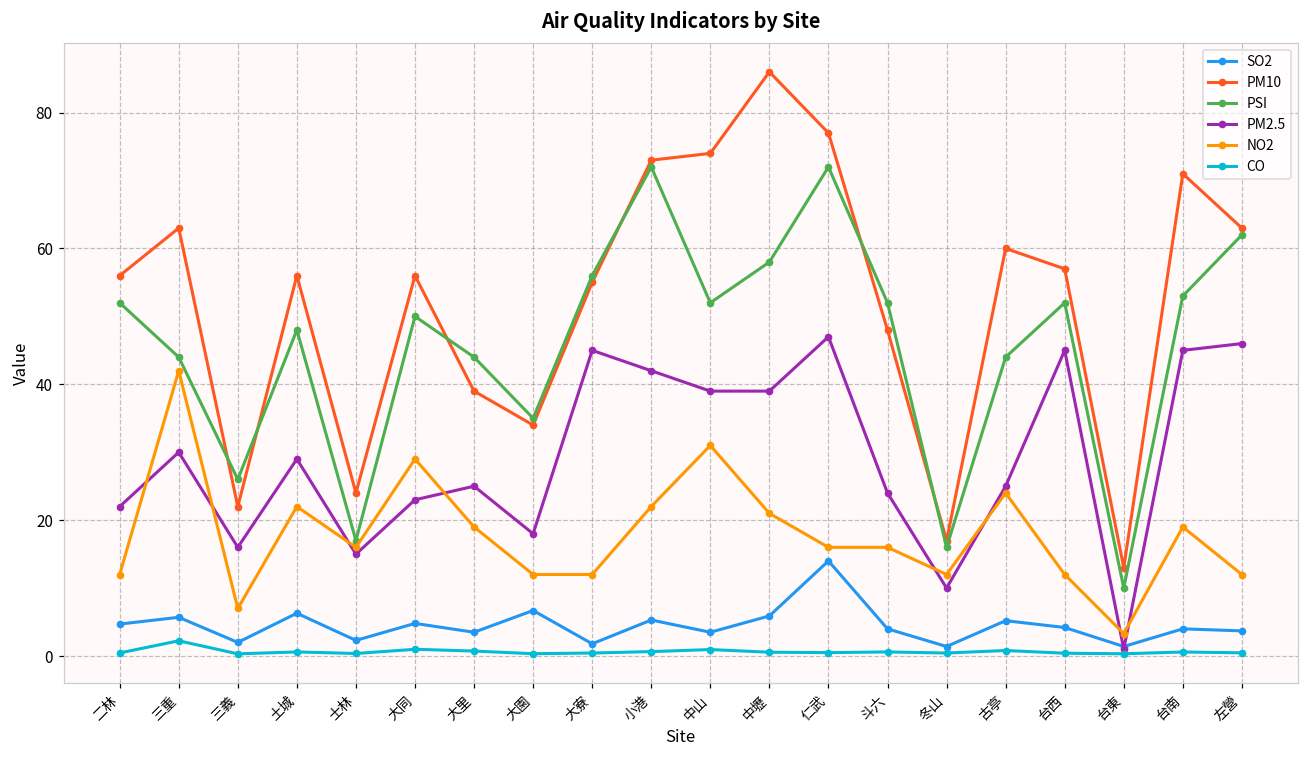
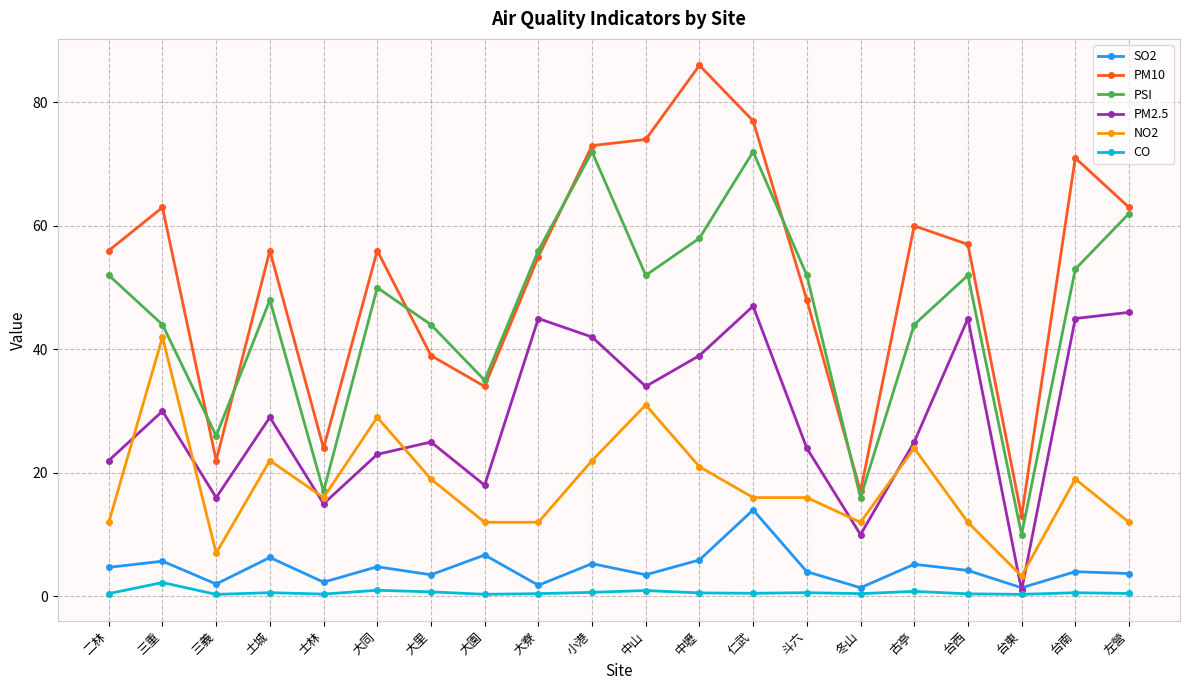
  {
    "PM10": {
      "二林": 56,
      "三重": 63,
      "三義": 22,
      "土城": 56,
      "士林": 24,
      "大同": 56,
      "大里": 39,
      "大園": 34,
      "大寮": 55,
      "小港": 73,
      "中山": 74,
      "中壢": 86,
      "仁武": 77,
      "斗六": 48,
      "冬山": 17,
      "古亭": 60,
      "台西": 57,
      "台東": 13,
      "台南": 71,
      "左營": 63
    },
    "PSI": {
      "二林": 52,
      "三重": 44,
      "三義": 26,
      "土城": 48,
      "士林": 17,
      "大同": 50,
      "大里": 44,
      "大園": 35,
      "大寮": 56,
      "小港": 72,
      "中山": 52,
      "中壢": 58,
      "仁武": 72,
      "斗六": 52,
      "冬山": 16,
      "古亭": 44,
      "台西": 52,
      "台東": 10,
      "台南": 53,
      "左營": 62
    },
    "PM2.5": {
      "二林": 22,
      "三重": 30,
      "三義": 16,
      "土城": 29,
      "士林": 15,
      "大同": 23,
      "大里": 25,
      "大園": 18,
      "大寮": 45,
      "小港": 42,
-     "中山": 39,
+     "中山": 34,
      "中壢": 39,
      "仁武": 47,
      "斗六": 24,
      "冬山": 10,
      "古亭": 25,
      "台西": 45,
      "台南": 45,
      "左營": 46
    },
    "NO2": {
      "二林": 12,
      "三重": 42,
      "三義": 7,
      "土城": 22,
      "士林": 16,
      "大同": 29,
      "大里": 19,
      "大園": 12,
      "大寮": 12,
      "小港": 22,
      "中山": 31,
      "中壢": 21,
      "仁武": 16,
      "斗六": 16,
      "冬山": 12,
      "古亭": 24,
      "台西": 12,
      "台東": 3,
      "台南": 19,
      "左營": 12
    }
  }
